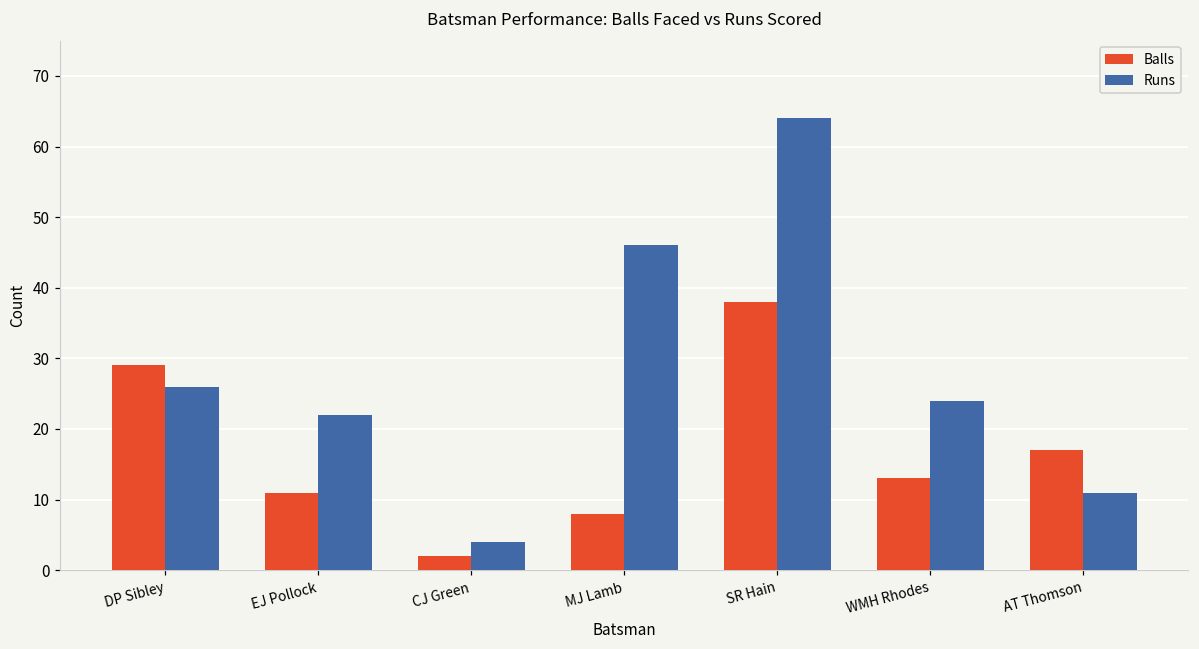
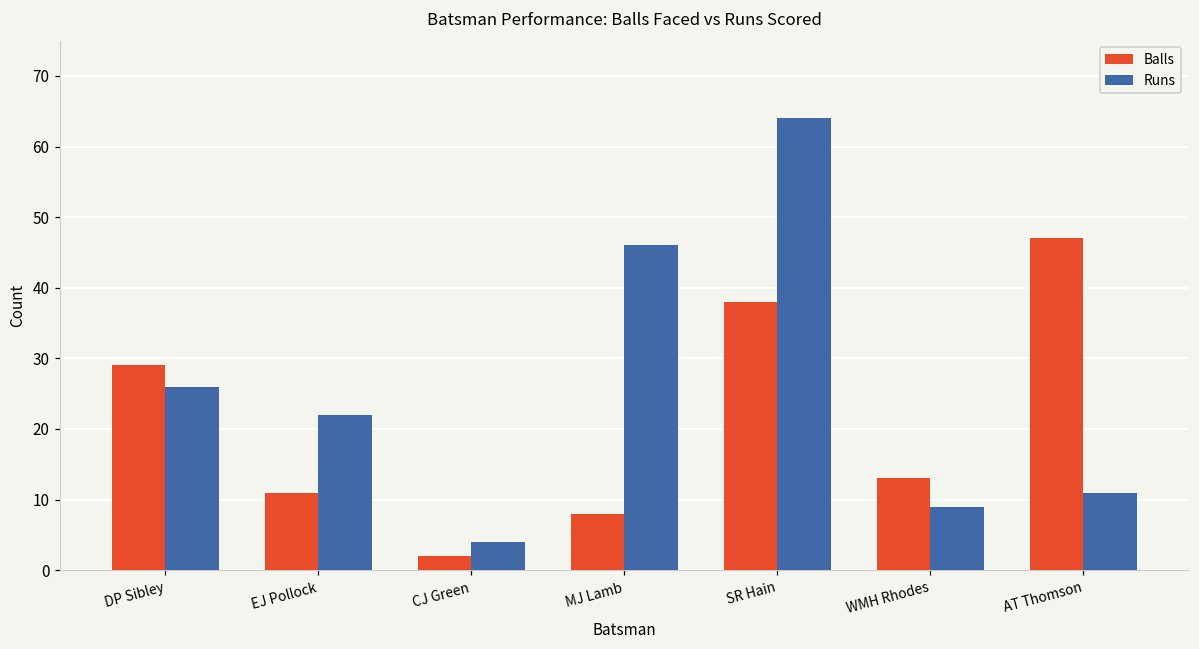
  {
    "Balls": {
      "DP Sibley": 29,
      "EJ Pollock": 11,
      "CJ Green": 2,
      "MJ Lamb": 8,
      "SR Hain": 38,
      "WMH Rhodes": 13,
-     "AT Thomson": 17
+     "AT Thomson": 47
    },
    "Runs": {
      "DP Sibley": 26,
      "EJ Pollock": 22,
      "CJ Green": 4,
      "MJ Lamb": 46,
      "SR Hain": 64,
-     "WMH Rhodes": 24,
+     "WMH Rhodes": 9,
      "AT Thomson": 11
    }
  }
